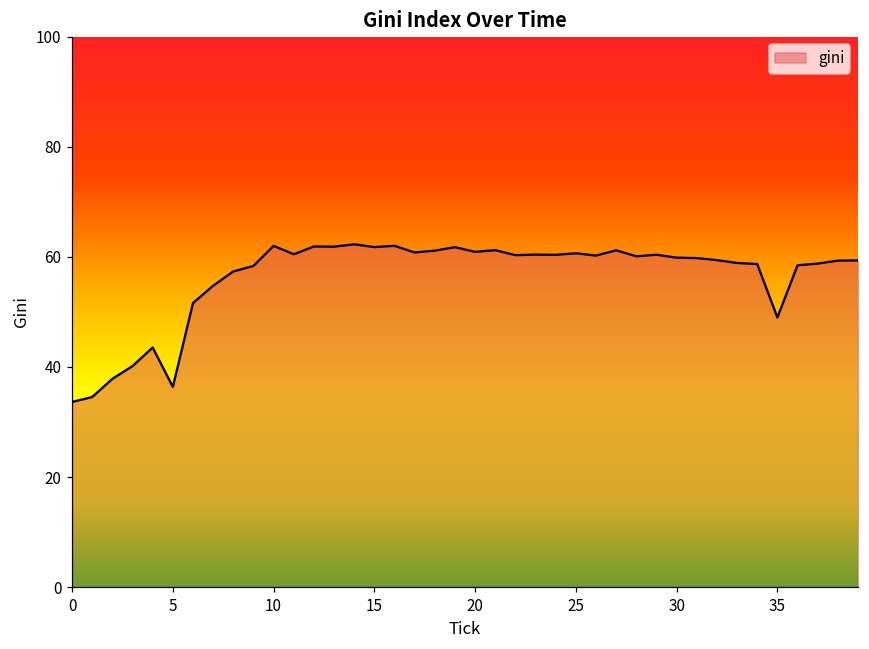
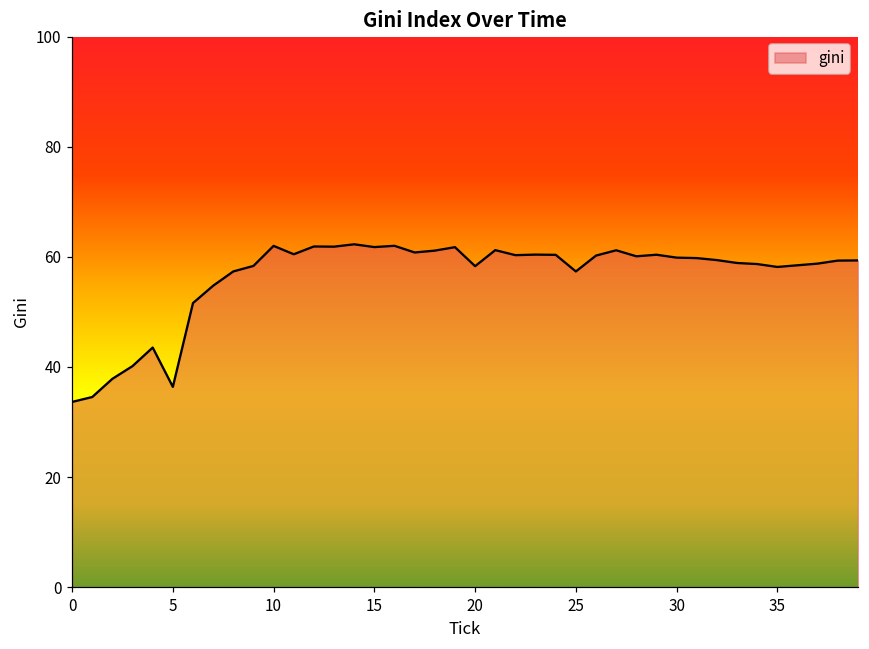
  {
    "0": 34,
    "5": 36,
    "10": 62,
    "15": 62,
-   "20": 61,
-   "25": 61,
+   "20": 58,
+   "25": 57,
    "30": 60,
-   "35": 49
+   "35": 58
  }
